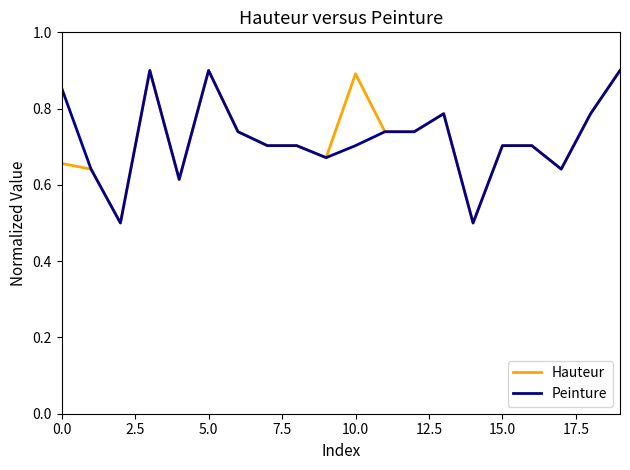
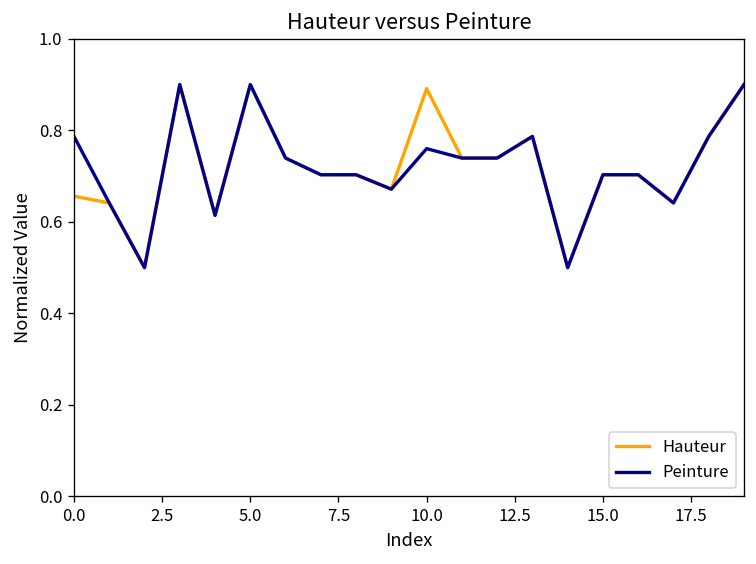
  {
    "Hauteur": {
      "0.0": 0.66,
      "10.0": 0.89
    },
    "Peinture": {
-     "0.0": 0.85,
-     "10.0": 0.70
+     "0.0": 0.79,
+     "10.0": 0.76
    }
  }
